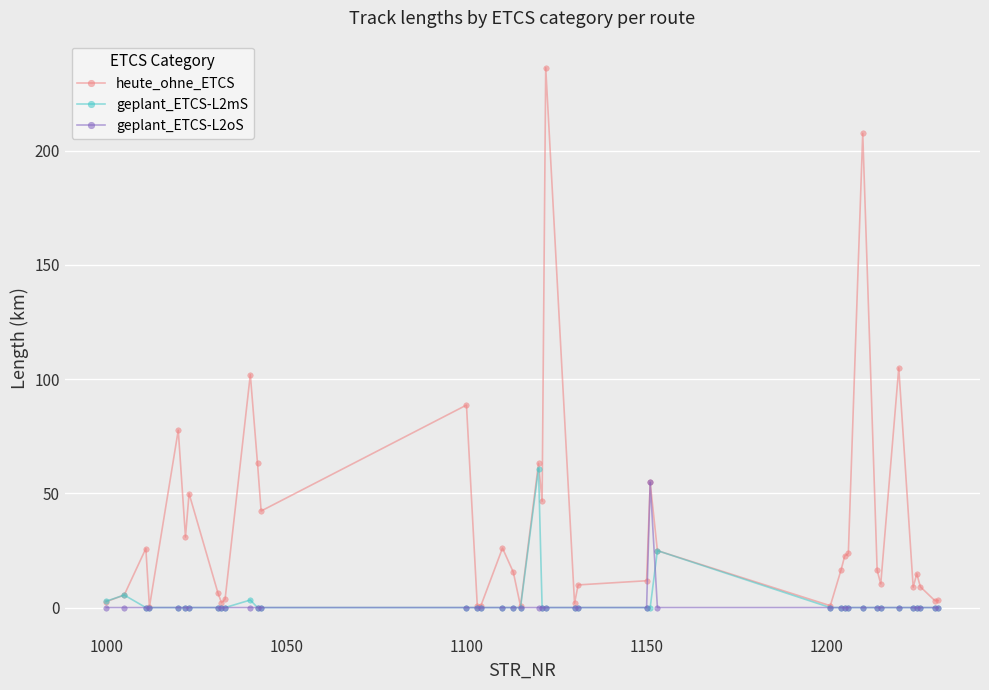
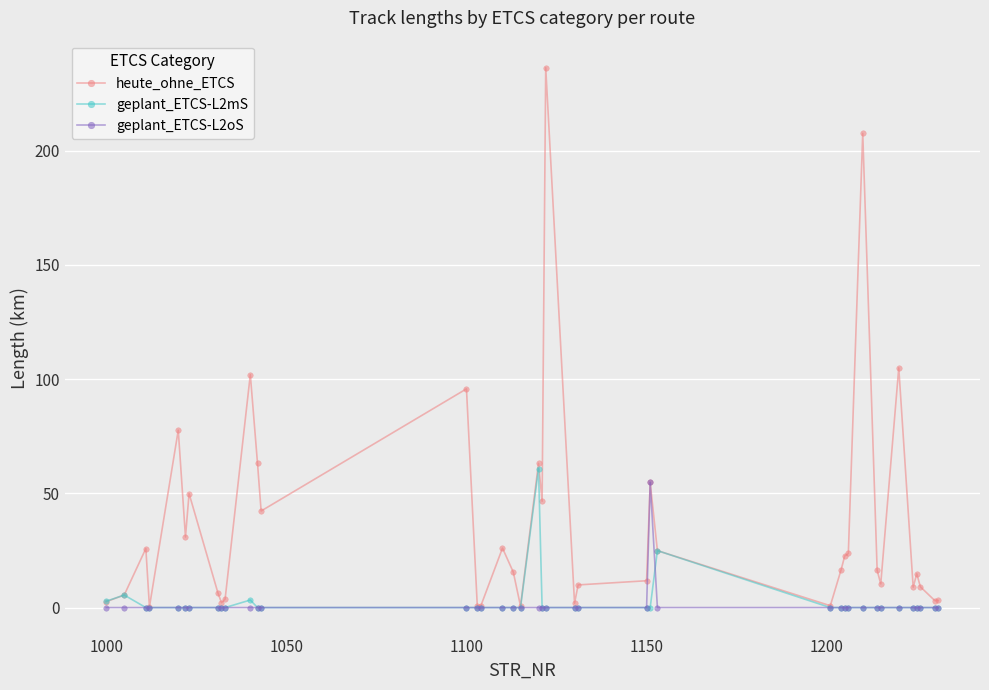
  {
    "heute_ohne_ETCS": {
-     "1100": 89,
+     "1100": 96,
      "1150": 12
    },
    "geplant_ETCS-L2oS": {
      "1000": 0
    }
  }
